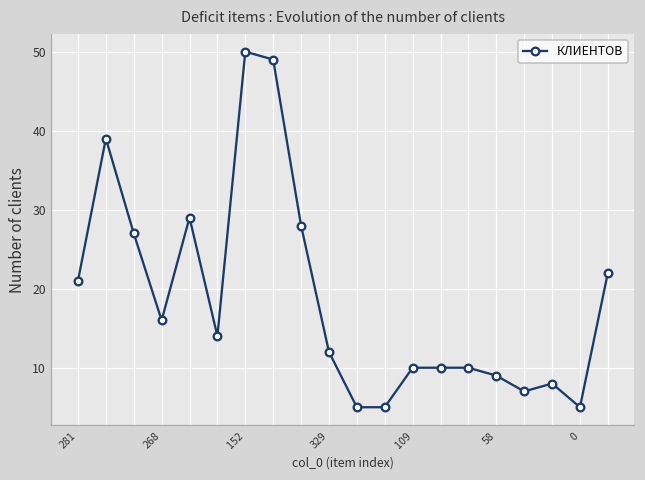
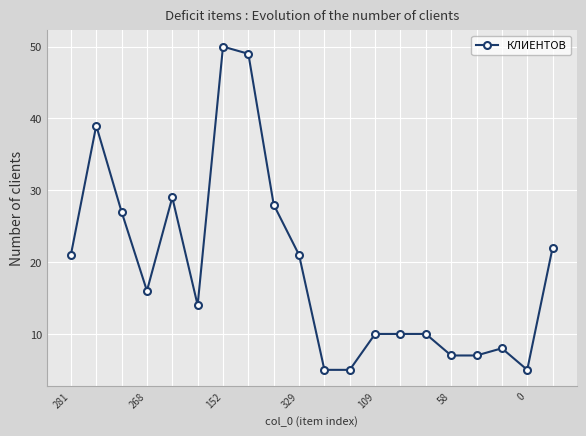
  {
    "281": 21,
    "268": 16,
    "152": 50,
-   "329": 12,
+   "329": 21,
    "109": 10,
-   "58": 9,
+   "58": 7,
    "0": 5
  }
